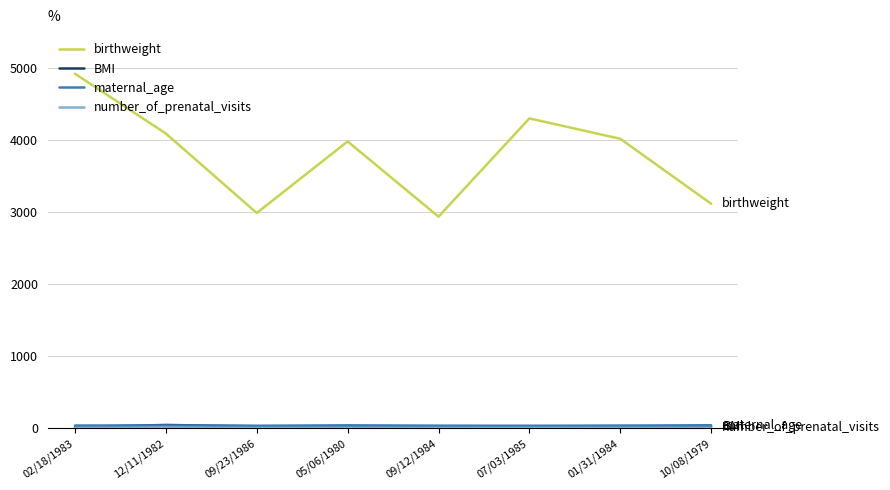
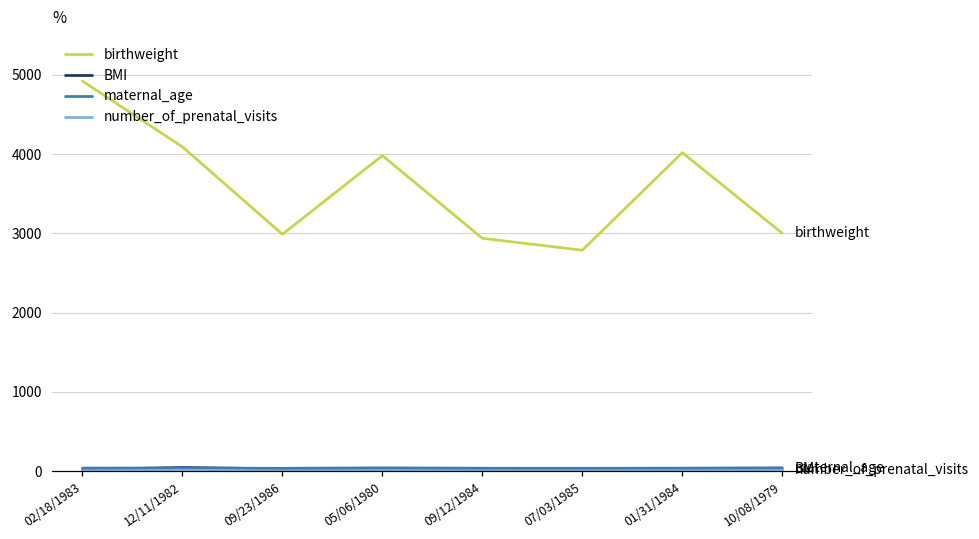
  {
    "birthweight": {
      "02/18/1983": 4900,
      "12/11/1982": 4100,
      "09/23/1986": 3000,
      "05/06/1980": 4000,
      "09/12/1984": 2900,
-     "07/03/1985": 4300,
+     "07/03/1985": 2800,
      "01/31/1984": 4000,
-     "10/08/1979": 3100
+     "10/08/1979": 3000
    }
  }
